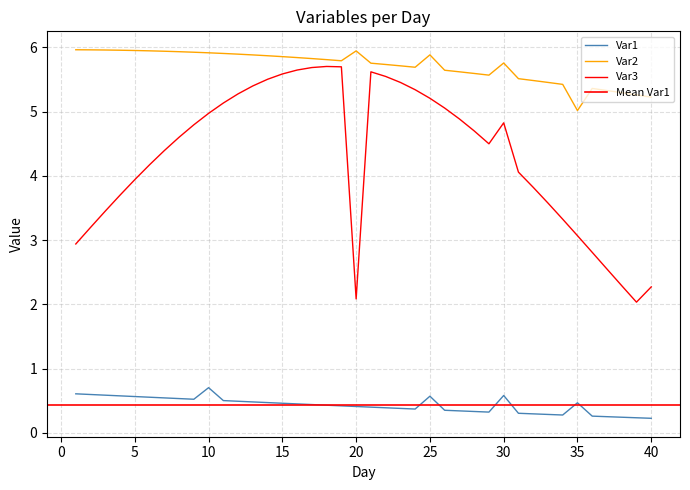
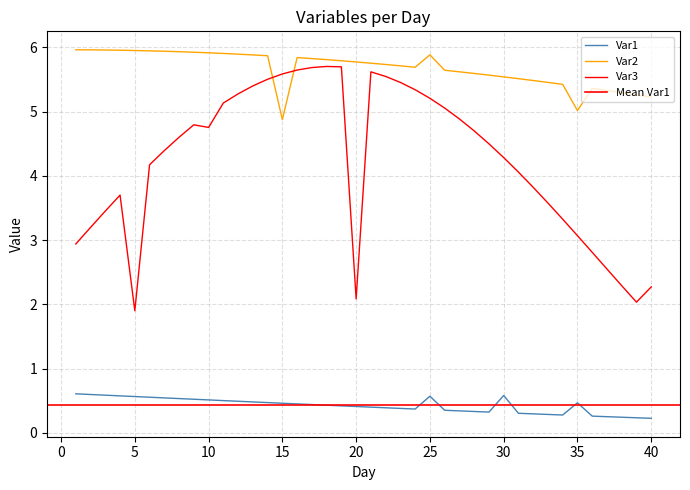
  {
    "Var1": {
      "5": 0.6,
-     "10": 0.7,
+     "10": 0.5,
      "15": 0.5,
      "20": 0.4,
      "25": 0.6,
      "30": 0.6,
      "35": 0.5,
      "40": 0.2
    },
    "Var2": {
      "5": 6.0,
      "10": 5.9,
-     "15": 5.9,
-     "20": 5.9,
+     "15": 4.9,
+     "20": 5.8,
      "25": 5.9,
-     "30": 5.8,
+     "30": 5.5,
      "35": 5.0
    },
    "Var3": {
-     "5": 3.9,
-     "10": 5.0,
+     "5": 1.9,
+     "10": 4.8,
      "15": 5.6,
      "20": 2.1,
      "25": 5.2,
-     "30": 4.8,
+     "30": 4.3,
      "35": 3.1,
      "40": 2.3
    }
  }
